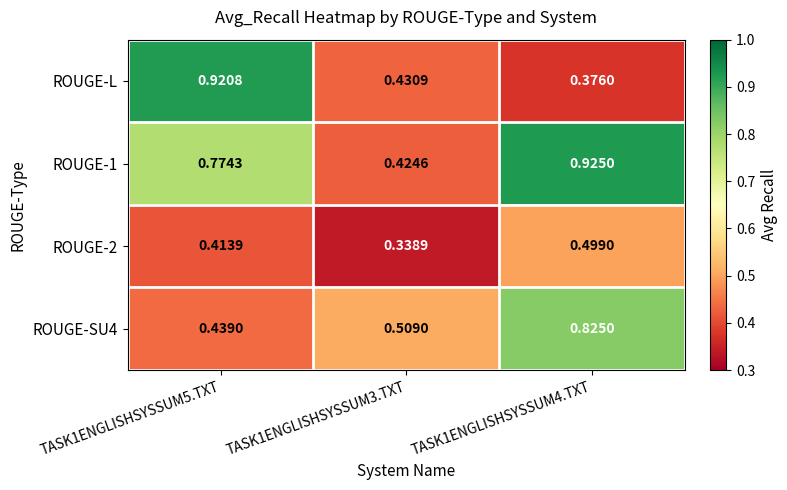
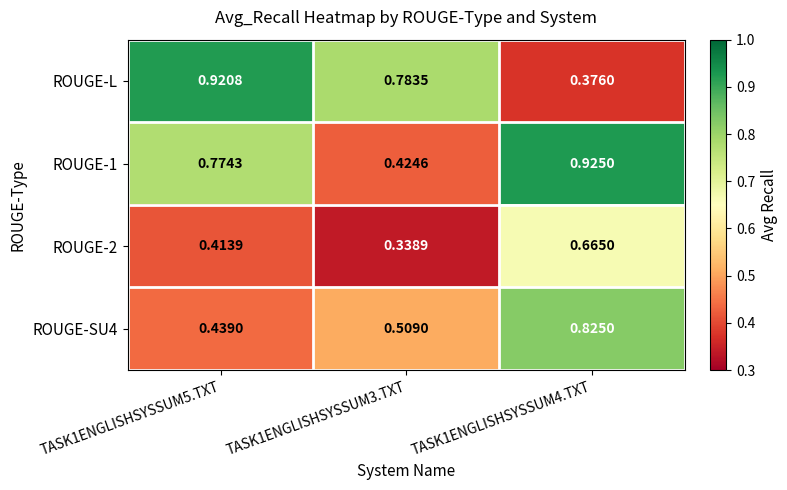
  {
    "ROUGE-L": {
      "TASK1ENGLISHSYSSUM5.TXT": 0.9208,
-     "TASK1ENGLISHSYSSUM3.TXT": 0.4309,
+     "TASK1ENGLISHSYSSUM3.TXT": 0.7835,
      "TASK1ENGLISHSYSSUM4.TXT": 0.3760
    },
    "ROUGE-1": {
      "TASK1ENGLISHSYSSUM5.TXT": 0.7743,
      "TASK1ENGLISHSYSSUM3.TXT": 0.4246,
      "TASK1ENGLISHSYSSUM4.TXT": 0.9250
    },
    "ROUGE-2": {
      "TASK1ENGLISHSYSSUM5.TXT": 0.4139,
      "TASK1ENGLISHSYSSUM3.TXT": 0.3389,
-     "TASK1ENGLISHSYSSUM4.TXT": 0.4990
+     "TASK1ENGLISHSYSSUM4.TXT": 0.6650
    },
    "ROUGE-SU4": {
      "TASK1ENGLISHSYSSUM5.TXT": 0.4390,
      "TASK1ENGLISHSYSSUM3.TXT": 0.5090,
      "TASK1ENGLISHSYSSUM4.TXT": 0.8250
    }
  }
